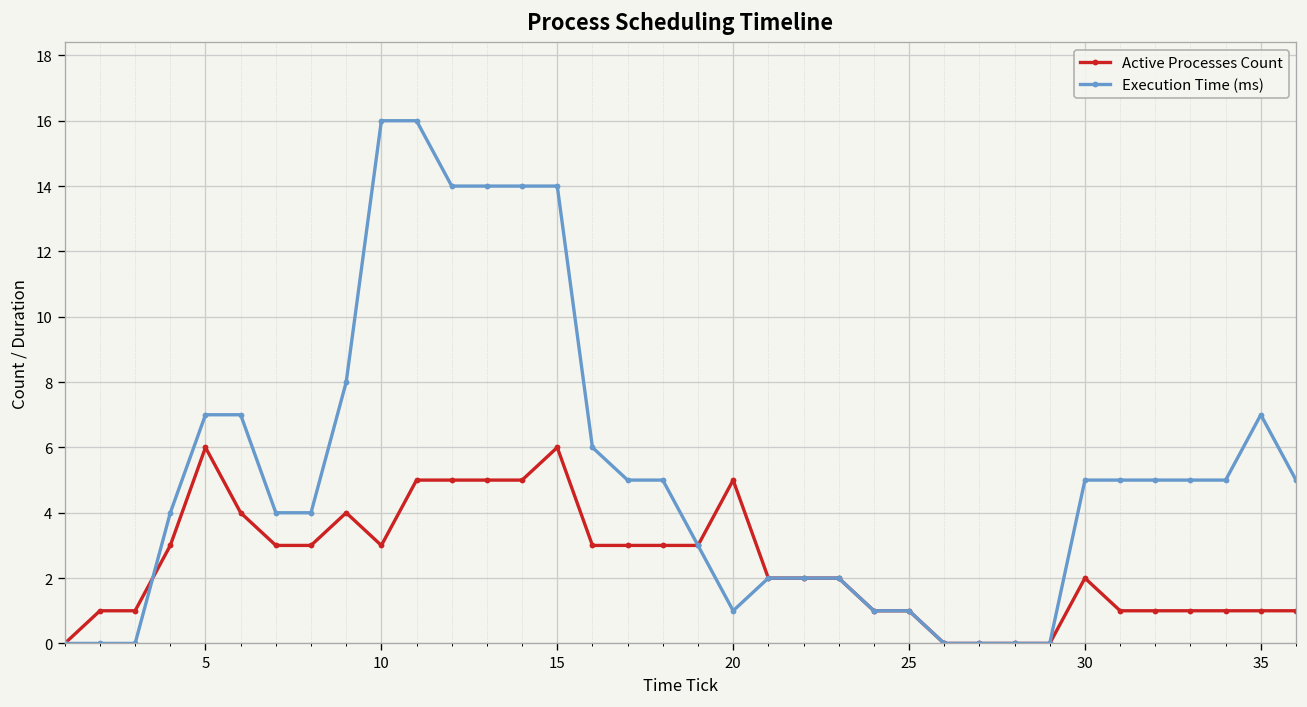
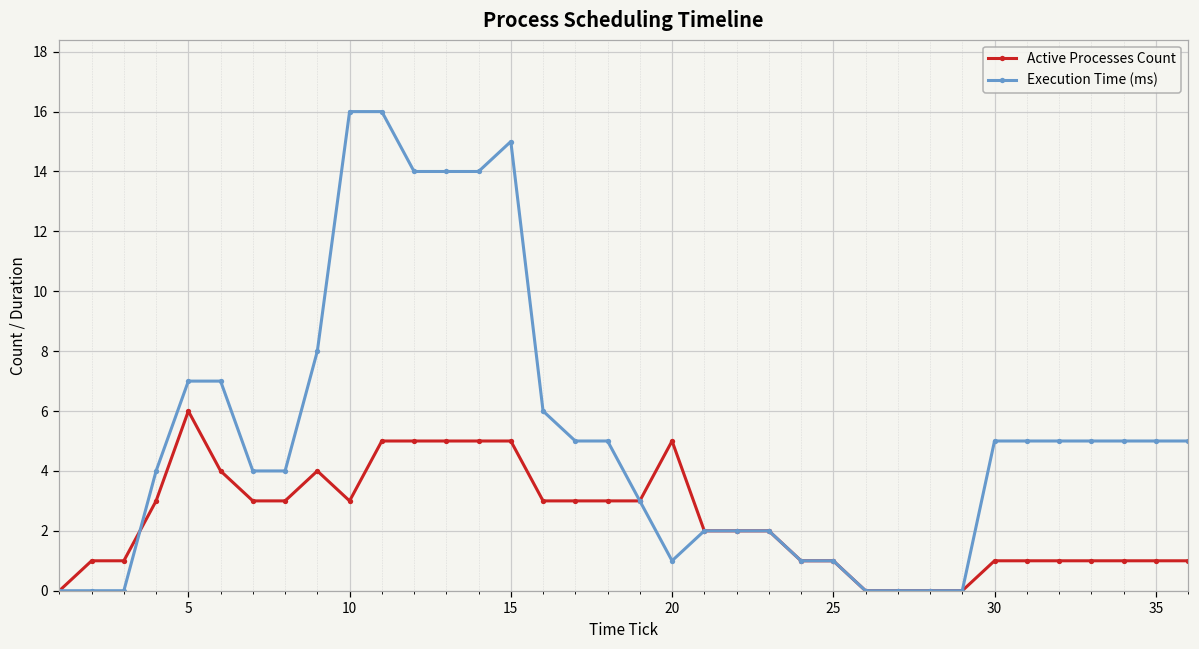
  {
    "Active Processes Count": {
      "5": 6,
      "10": 3,
-     "15": 6,
+     "15": 5,
      "20": 5,
-     "30": 2,
+     "30": 1,
      "35": 1
    },
    "Execution Time (ms)": {
      "5": 7,
      "10": 16,
-     "15": 14,
+     "15": 15,
      "20": 1,
      "30": 5,
-     "35": 7
+     "35": 5
    }
  }
